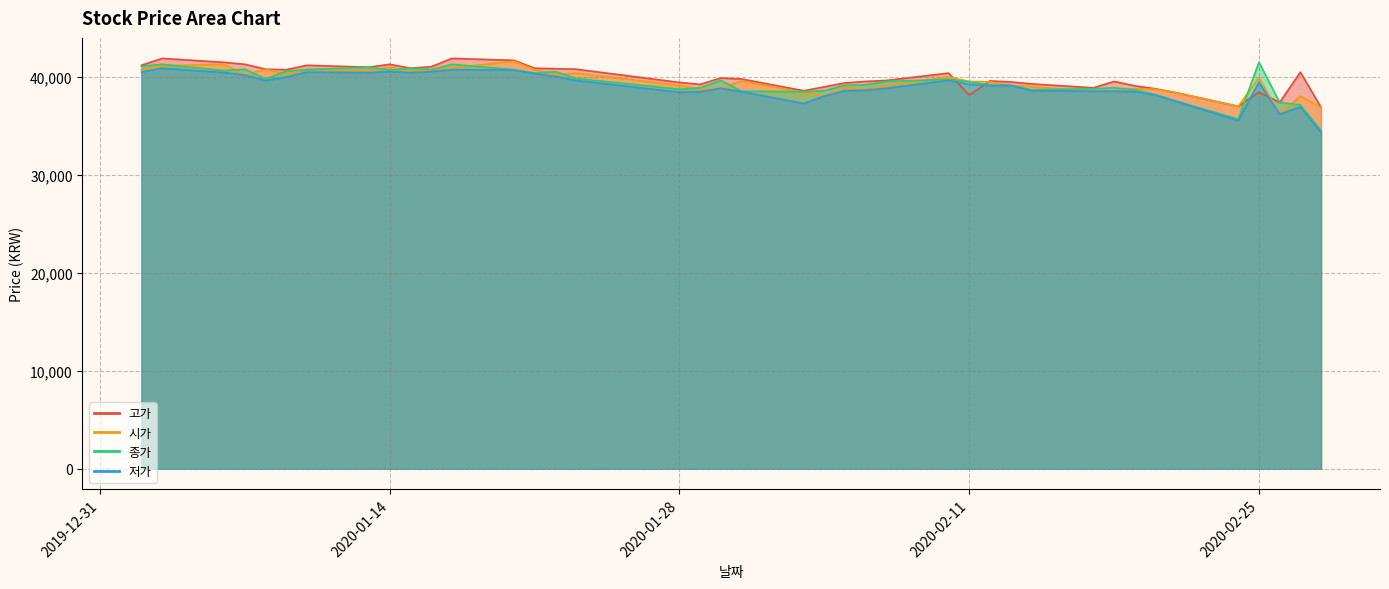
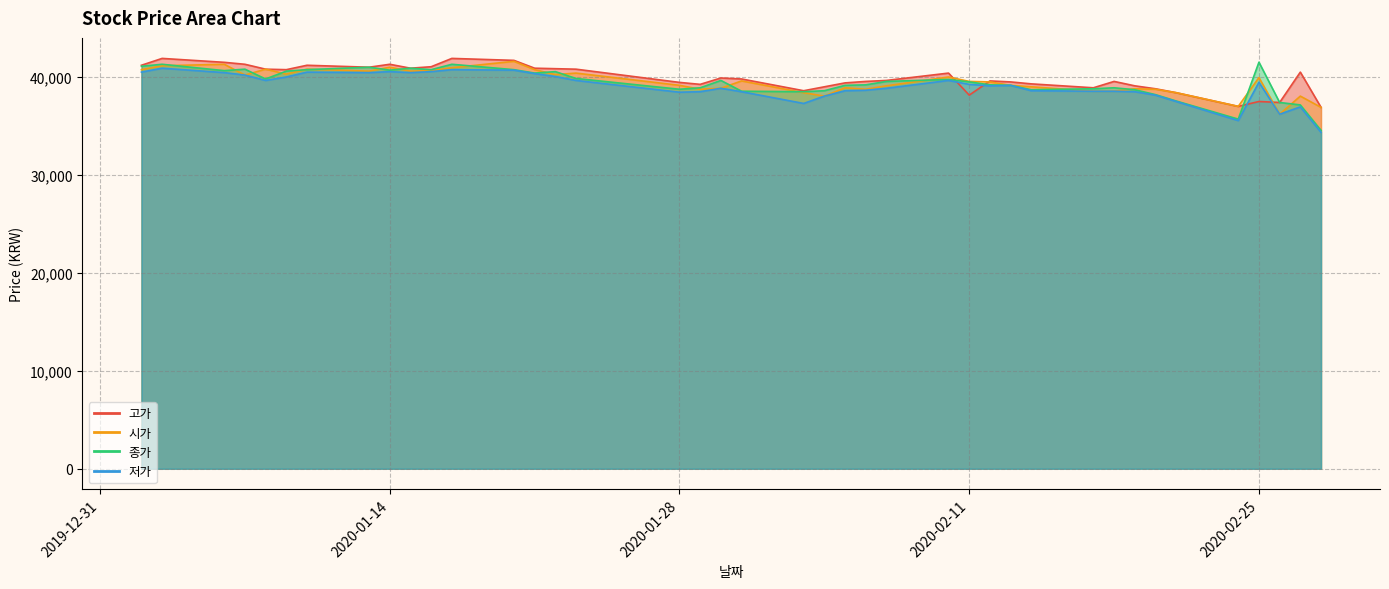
  {
    "고가": {
      "2020-01-14": "41,000",
      "2020-01-28": "39,000",
      "2020-02-11": "38,000",
-     "2020-02-25": "38,500"
+     "2020-02-25": "37,500"
    },
    "시가": {
      "2020-01-14": "41,000",
      "2020-01-28": "39,000",
      "2020-02-25": "40,000"
    },
    "종가": {
      "2020-01-28": "39,000",
      "2020-02-25": "42,000"
    },
    "저가": {
      "2020-01-28": "38,000",
      "2020-02-25": "39,000"
    }
  }
